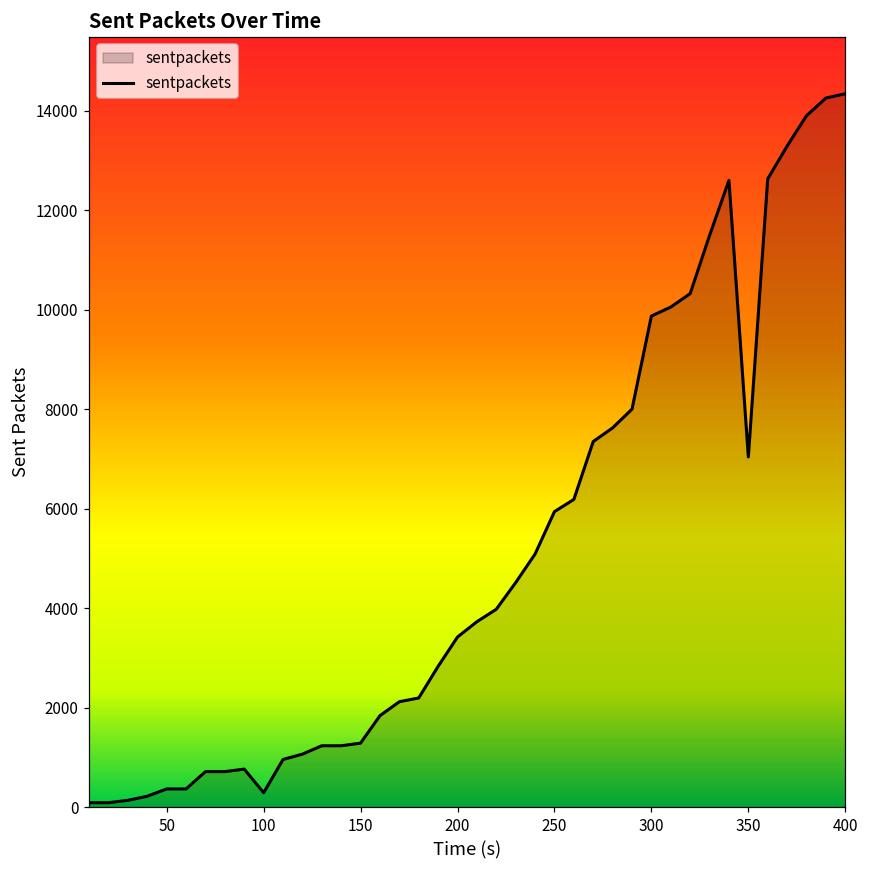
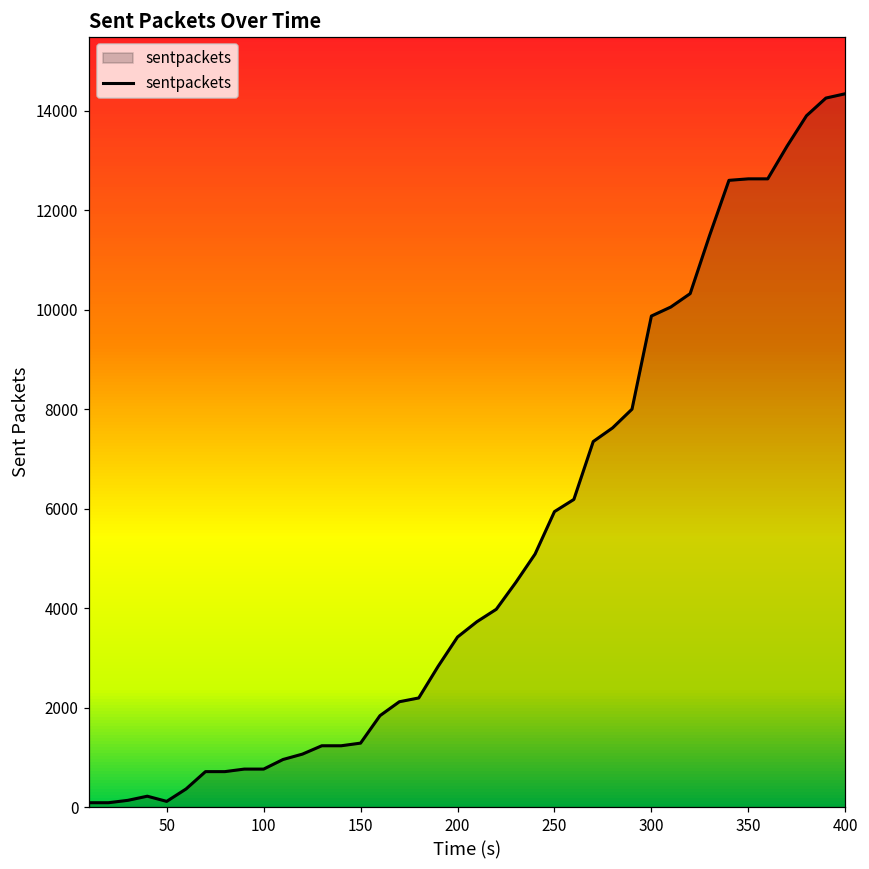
  {
-   "50": 400,
-   "100": 300,
+   "50": 100,
+   "100": 800,
    "150": 1300,
    "200": 3400,
    "250": 5900,
    "300": 9900,
-   "350": 7000,
+   "350": 12600,
    "400": 14300
  }
